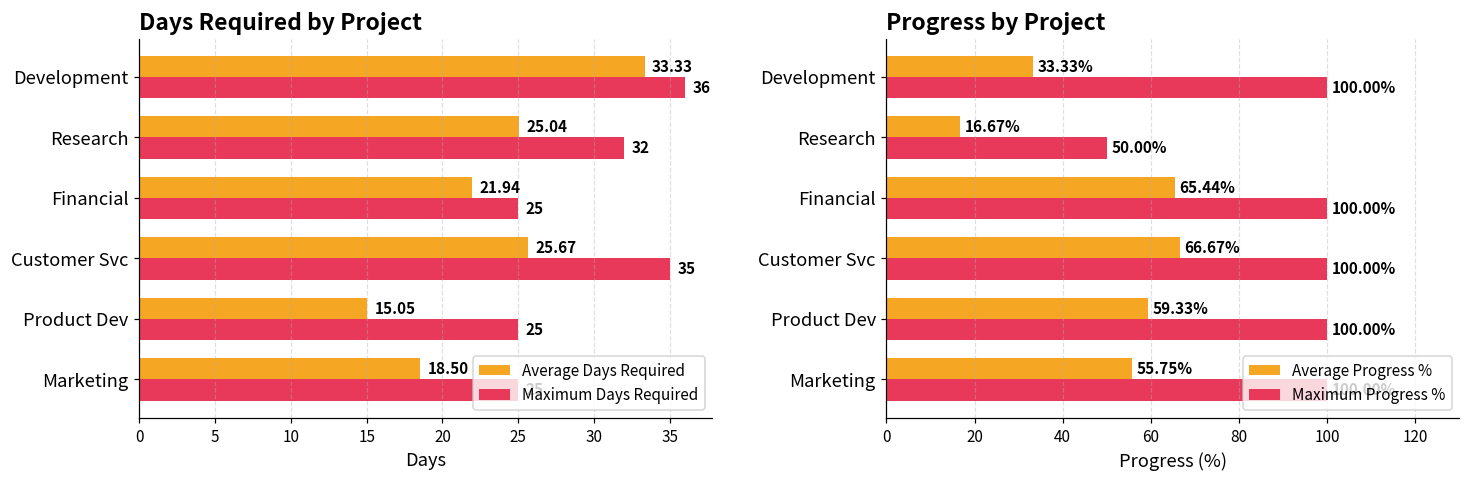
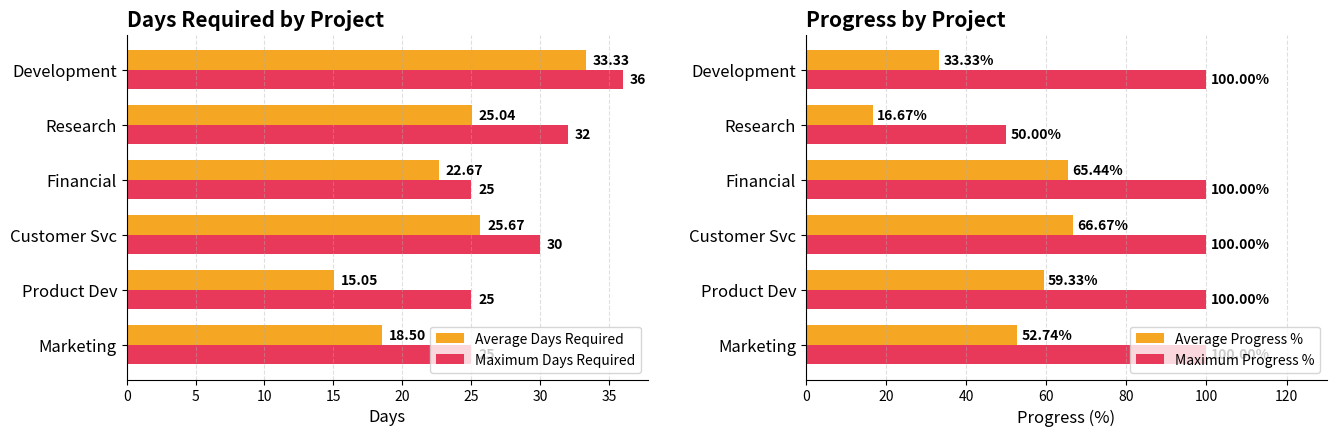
  {
    "Days Required by Project": {
      "Average Days Required": {
        "Development": "33.33",
        "Research": "25.04",
-       "Financial": "21.94",
+       "Financial": "22.67",
        "Customer Svc": "25.67",
        "Product Dev": "15.05",
        "Marketing": "18.50"
      },
      "Maximum Days Required": {
        "Development": "36",
        "Research": "32",
        "Financial": "25",
-       "Customer Svc": "35",
+       "Customer Svc": "30",
        "Product Dev": "25"
      }
    },
    "Progress by Project": {
      "Average Progress %": {
        "Development": "33.33%",
        "Research": "16.67%",
        "Financial": "65.44%",
        "Customer Svc": "66.67%",
        "Product Dev": "59.33%",
-       "Marketing": "55.75%"
+       "Marketing": "52.74%"
      },
      "Maximum Progress %": {
        "Development": "100.00%",
        "Research": "50.00%",
        "Financial": "100.00%",
        "Customer Svc": "100.00%",
        "Product Dev": "100.00%"
      }
    }
  }
